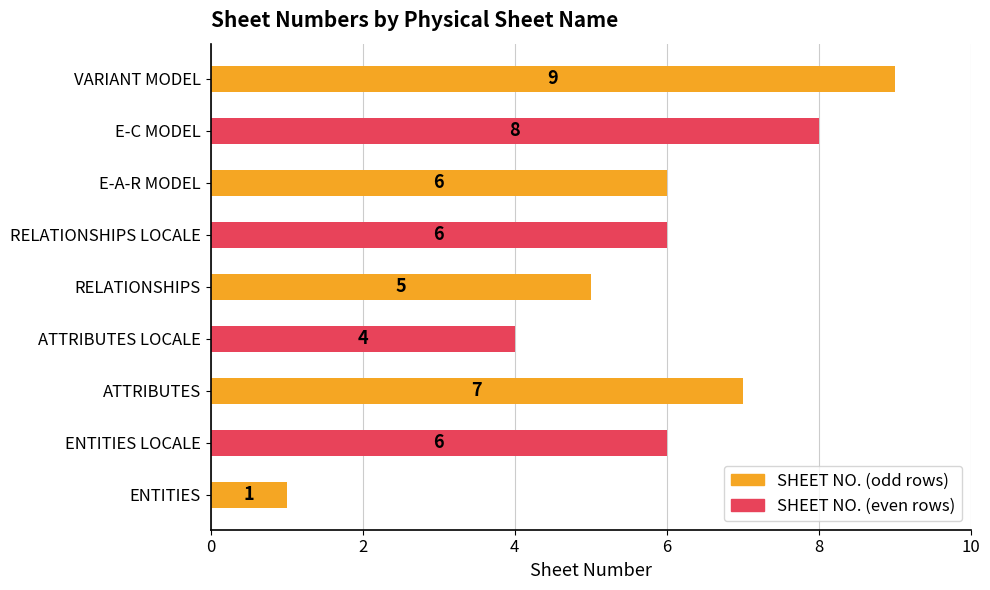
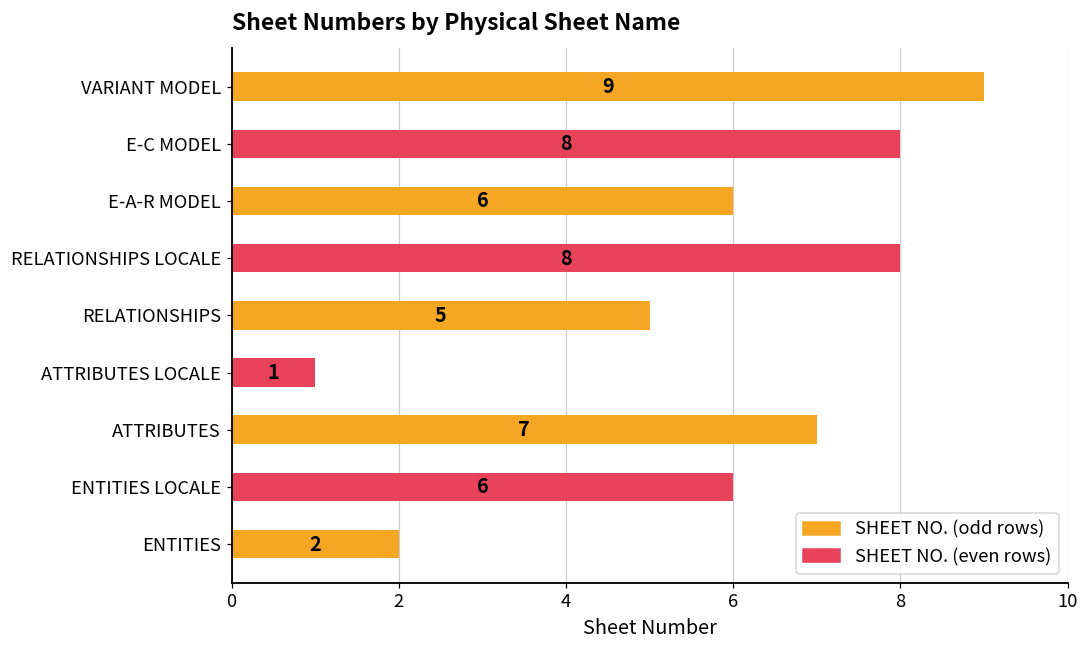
  {
    "VARIANT MODEL": 9,
    "E-C MODEL": 8,
    "E-A-R MODEL": 6,
-   "RELATIONSHIPS LOCALE": 6,
+   "RELATIONSHIPS LOCALE": 8,
    "RELATIONSHIPS": 5,
-   "ATTRIBUTES LOCALE": 4,
+   "ATTRIBUTES LOCALE": 1,
    "ATTRIBUTES": 7,
    "ENTITIES LOCALE": 6,
-   "ENTITIES": 1
+   "ENTITIES": 2
  }
